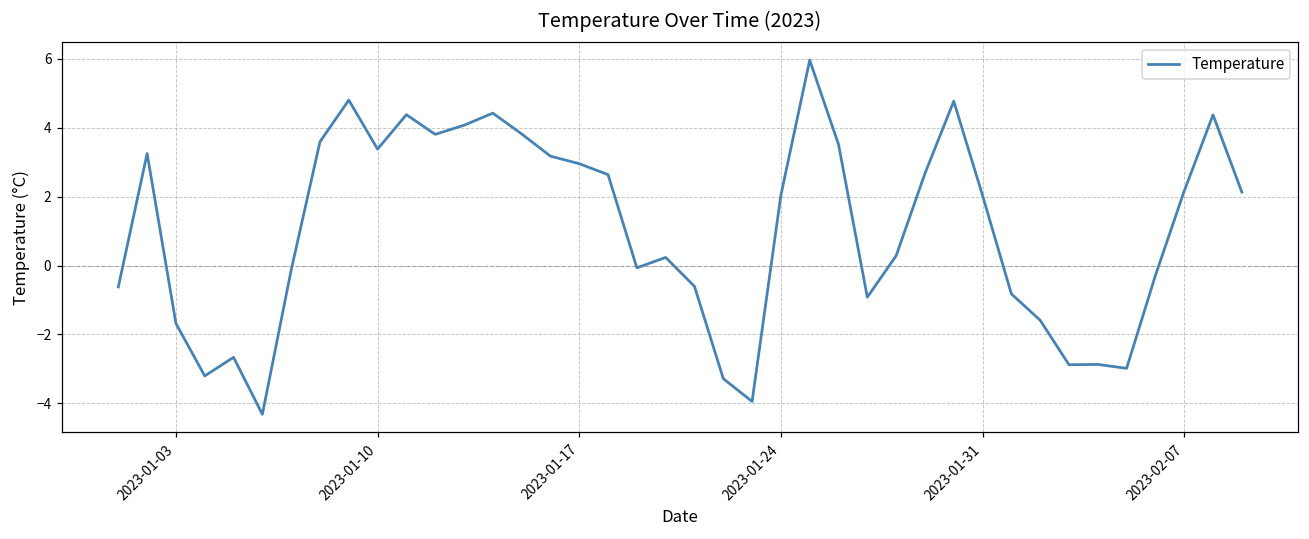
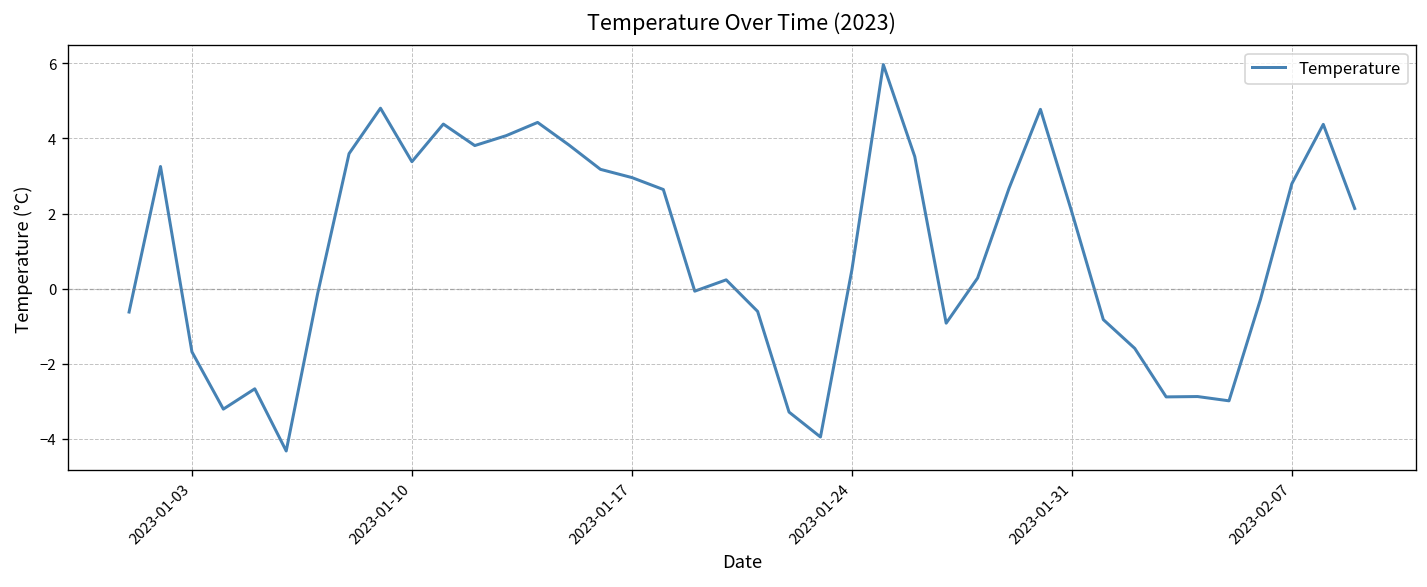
  {
    "2023-01-03": -1.7,
    "2023-01-10": 3.4,
    "2023-01-17": 3.0,
-   "2023-01-24": 2.0,
+   "2023-01-24": 0.5,
    "2023-01-31": 2.0,
-   "2023-02-07": 2.2
+   "2023-02-07": 2.8
  }
